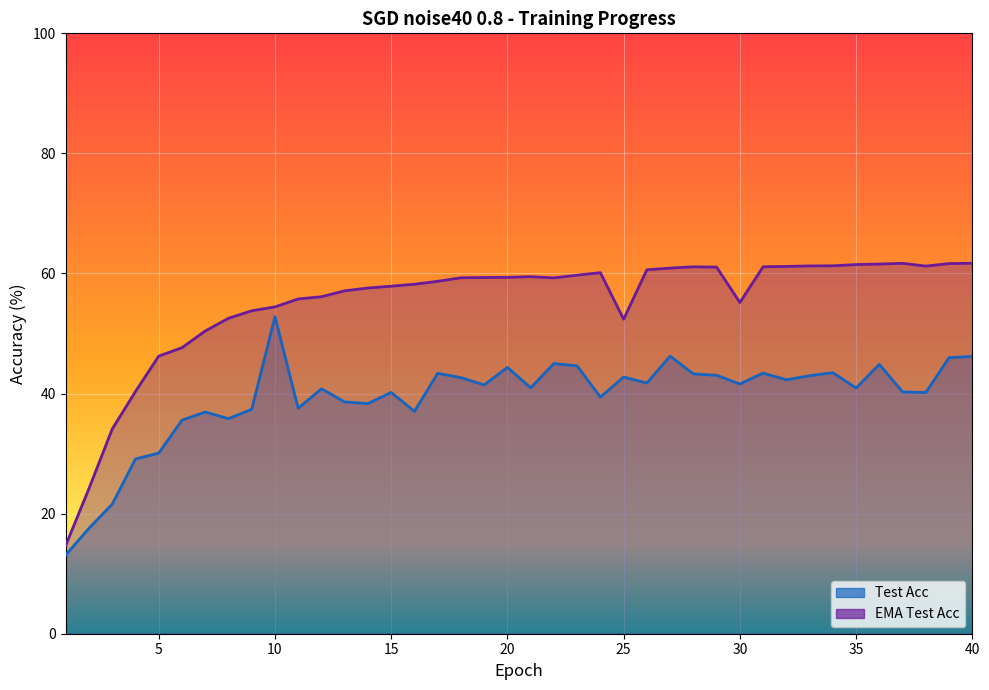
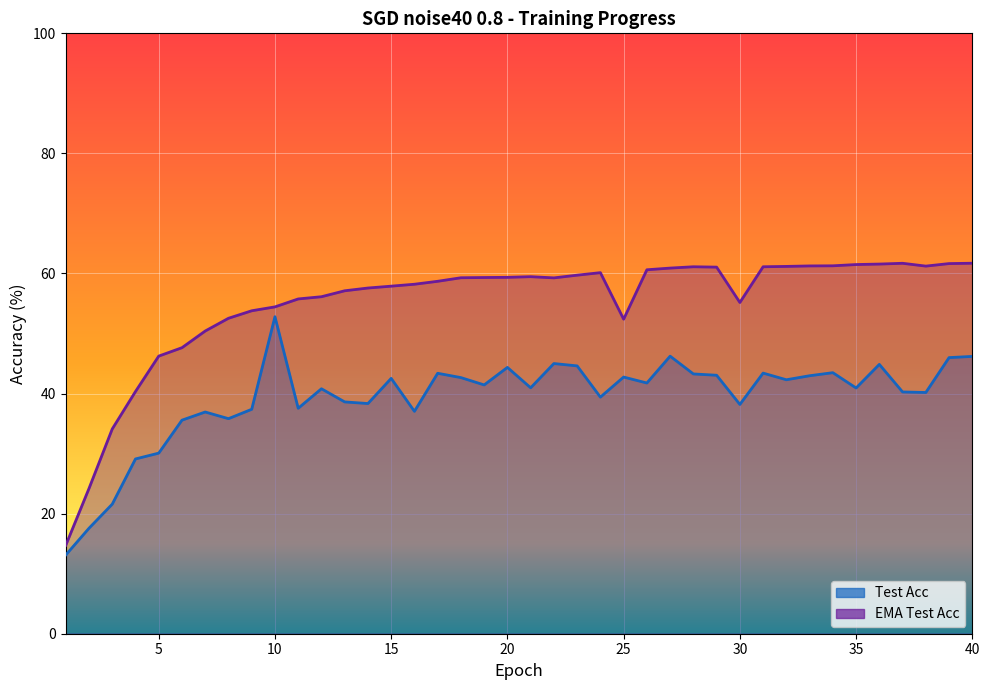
  {
    "Test Acc": {
      "5": 30,
      "10": 53,
-     "15": 40,
+     "15": 43,
      "20": 44,
      "25": 43,
-     "30": 42,
+     "30": 38,
      "35": 41,
      "40": 46
    },
    "EMA Test Acc": {
      "5": 46,
      "10": 54,
      "15": 58,
      "20": 59,
      "25": 52,
      "30": 55,
      "35": 61,
      "40": 62
    }
  }
